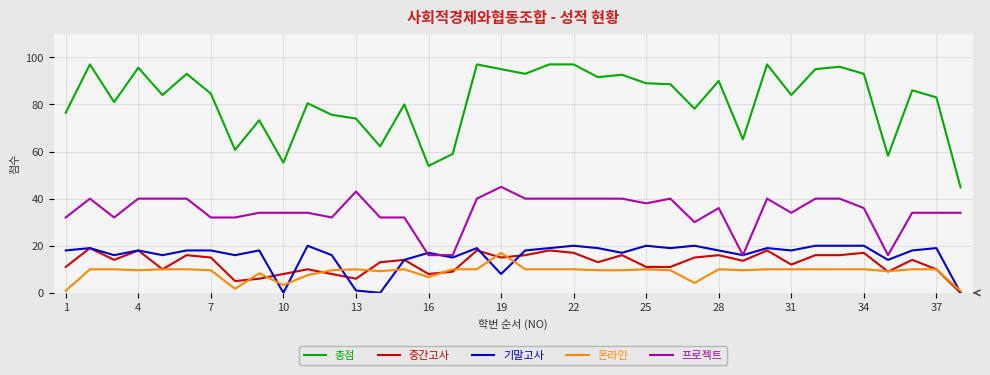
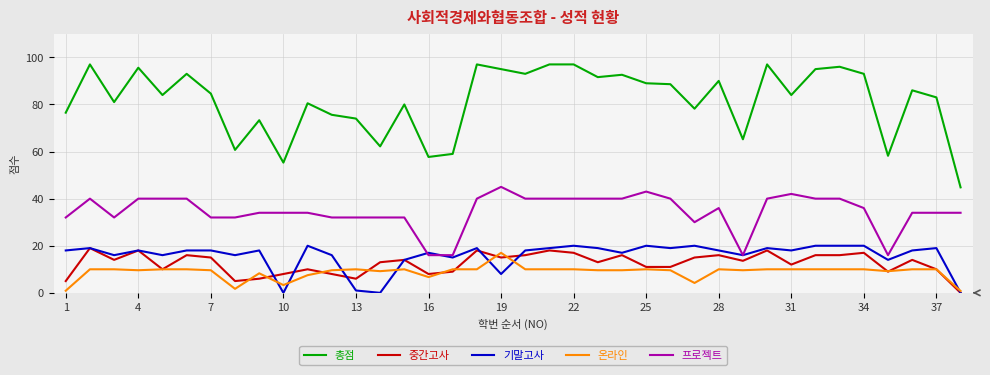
  {
    "총점": {
      "1": 77,
      "4": 96,
      "7": 85,
      "10": 55,
      "13": 74,
-     "16": 54,
+     "16": 58,
      "19": 95,
      "22": 97,
      "25": 89,
      "28": 90,
      "31": 84,
      "34": 93,
      "37": 83
    },
    "중간고사": {
-     "1": 11,
+     "1": 5,
      "7": 15,
      "10": 8,
      "13": 6,
      "16": 8,
      "19": 15,
      "22": 17,
      "28": 16,
      "31": 12,
      "34": 17
    },
    "기말고사": {
      "1": 18,
      "7": 18,
      "10": 0,
      "13": 1,
      "19": 8,
      "22": 20,
      "25": 20,
      "28": 18,
      "31": 18,
      "34": 20,
      "37": 19
    },
    "온라인": {
      "1": 1,
      "4": 10,
      "7": 10,
      "10": 3,
      "13": 10,
      "16": 7,
      "19": 17,
      "22": 10,
      "28": 10,
      "31": 10,
      "34": 10
    },
    "프로젝트": {
      "1": 32,
      "4": 40,
      "7": 32,
      "10": 34,
-     "13": 43,
+     "13": 32,
      "19": 45,
      "22": 40,
-     "25": 38,
+     "25": 43,
      "28": 36,
-     "31": 34,
+     "31": 42,
      "34": 36,
      "37": 34
    }
  }
